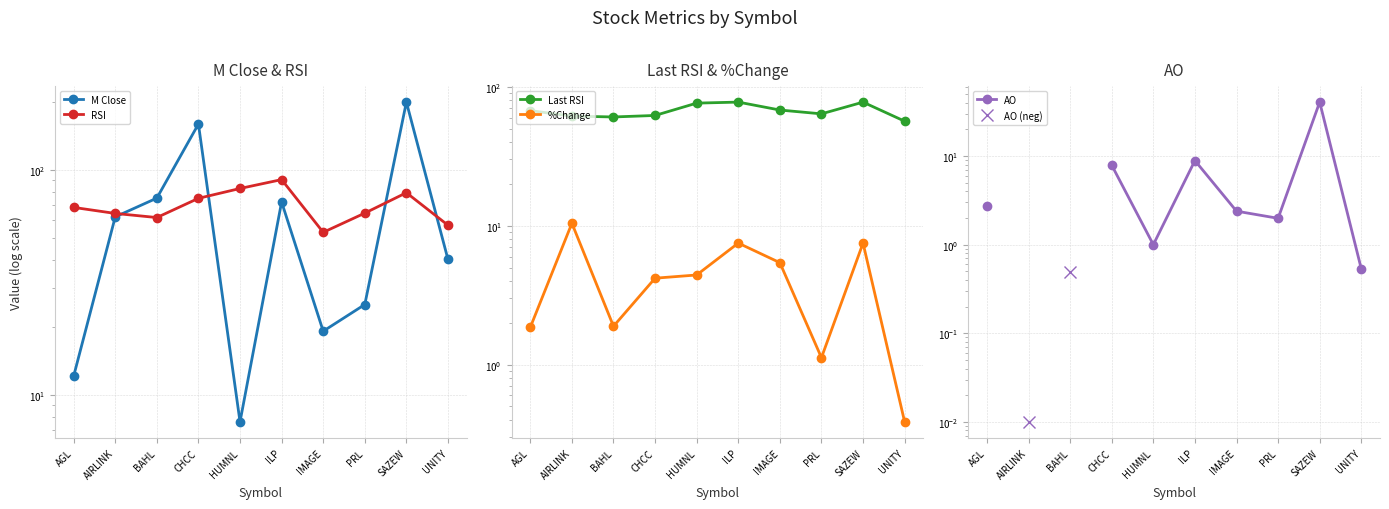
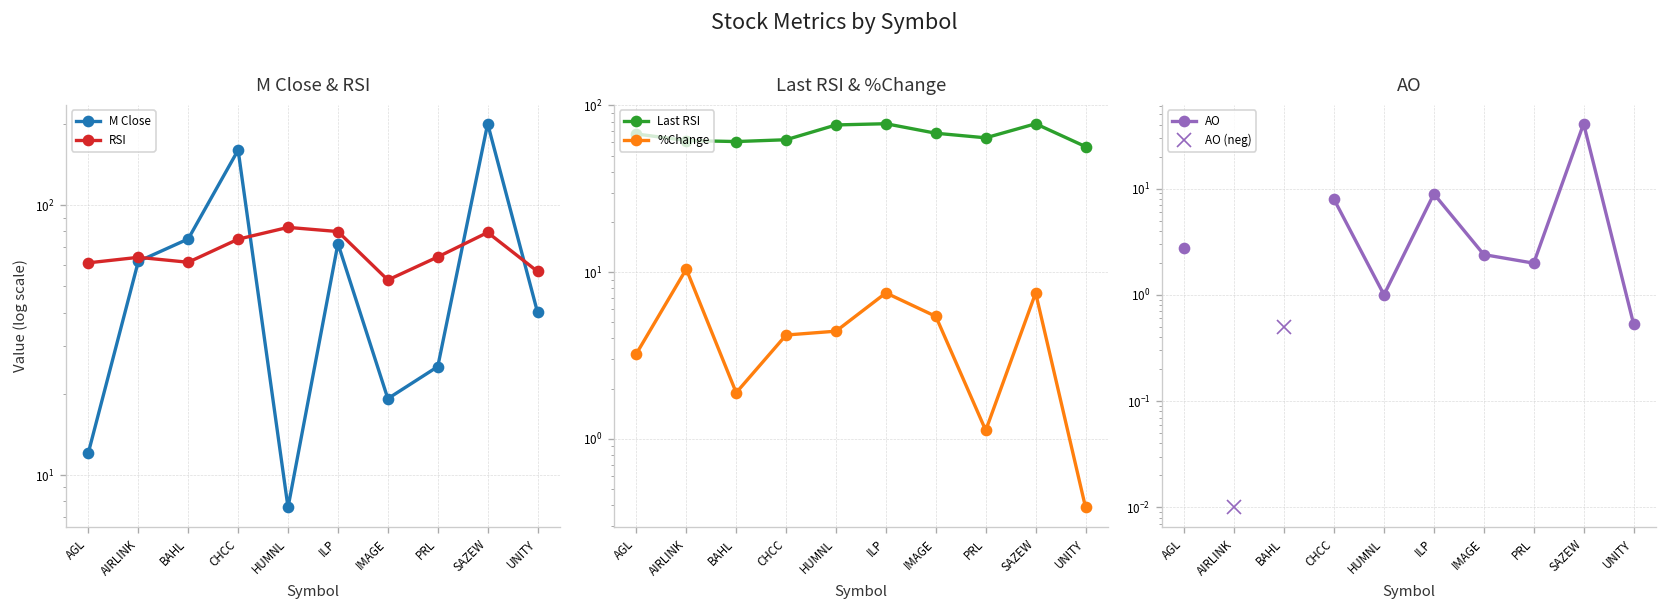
  {
    "M Close & RSI": {
      "M Close": {
        "AGL": 12,
        "AIRLINK": 62,
        "BAHL": 75,
        "CHCC": 160,
        "HUMNL": 7.6,
        "ILP": 72,
        "IMAGE": 19,
        "PRL": 25,
        "SAZEW": 200,
        "UNITY": 40
      },
      "RSI": {
-       "AGL": 68,
+       "AGL": 61,
        "AIRLINK": 64,
        "BAHL": 61,
        "CHCC": 75,
        "HUMNL": 83,
-       "ILP": 91,
+       "ILP": 80,
        "IMAGE": 53,
        "PRL": 64,
        "SAZEW": 79,
        "UNITY": 57
      }
    },
    "Last RSI & %Change": {
      "Last RSI": {
        "BAHL": 60,
        "CHCC": 60,
        "HUMNL": 80,
        "ILP": 80,
        "IMAGE": 70,
        "PRL": 60,
        "SAZEW": 80,
        "UNITY": 57
      },
      "%Change": {
-       "AGL": 1.9,
+       "AGL": 3.2,
        "AIRLINK": 10,
        "BAHL": 1.9,
        "CHCC": 4.2,
        "HUMNL": 4.4,
        "ILP": 8,
        "IMAGE": 5.4,
        "PRL": 1.1,
        "SAZEW": 7,
        "UNITY": 0.4
      }
    }
  }
